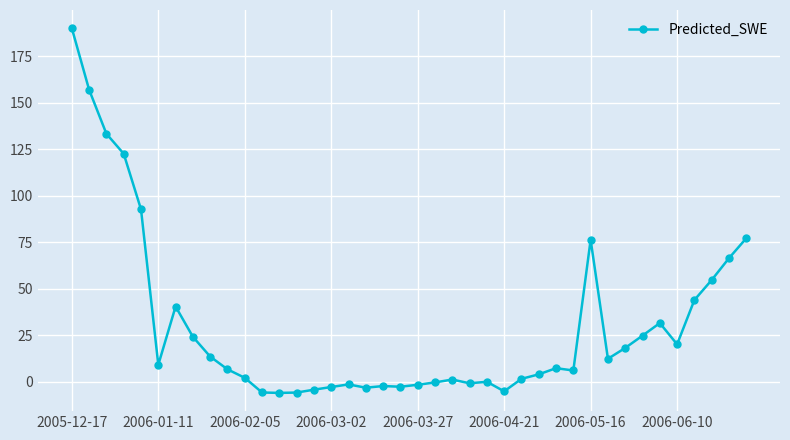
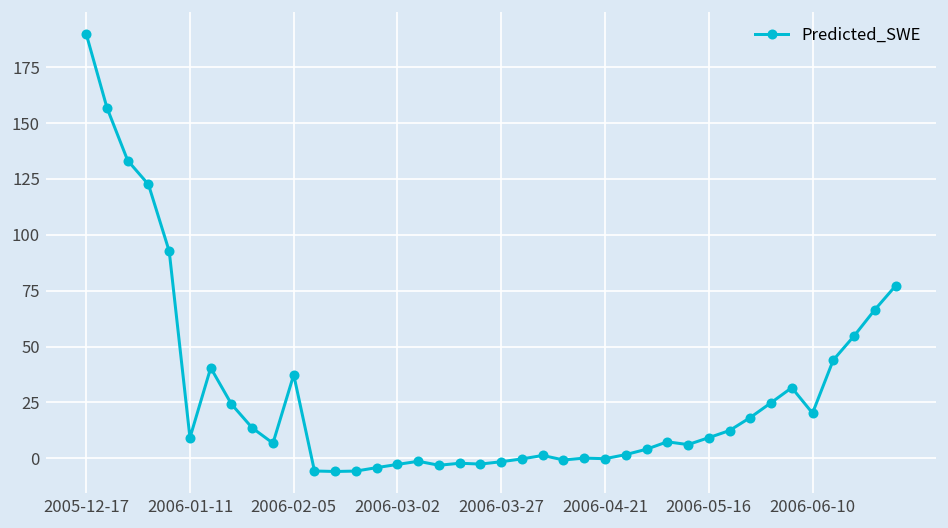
  {
    "2005-12-17": 190,
    "2006-01-11": 9,
-   "2006-02-05": 2,
+   "2006-02-05": 37,
    "2006-03-02": -3,
    "2006-03-27": -1,
-   "2006-04-21": -5,
-   "2006-05-16": 76,
+   "2006-04-21": 0,
+   "2006-05-16": 9,
    "2006-06-10": 20
  }
